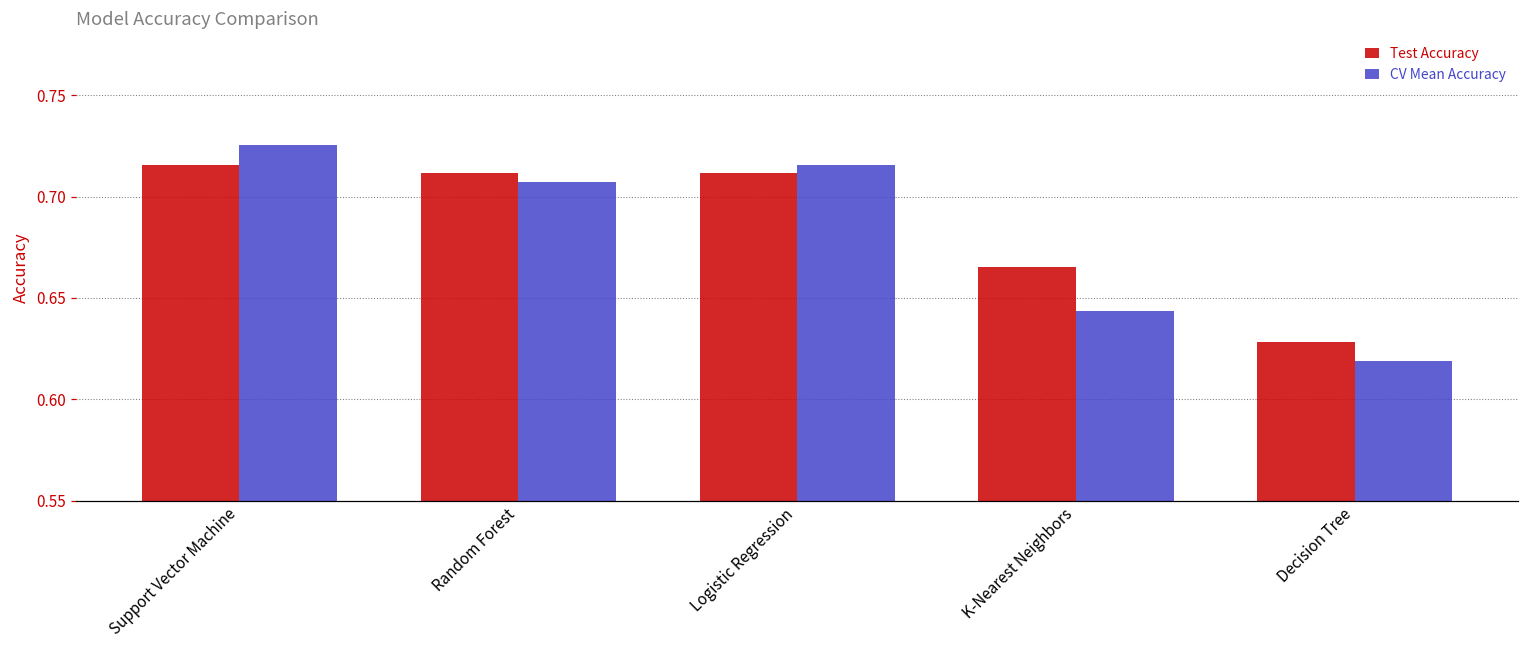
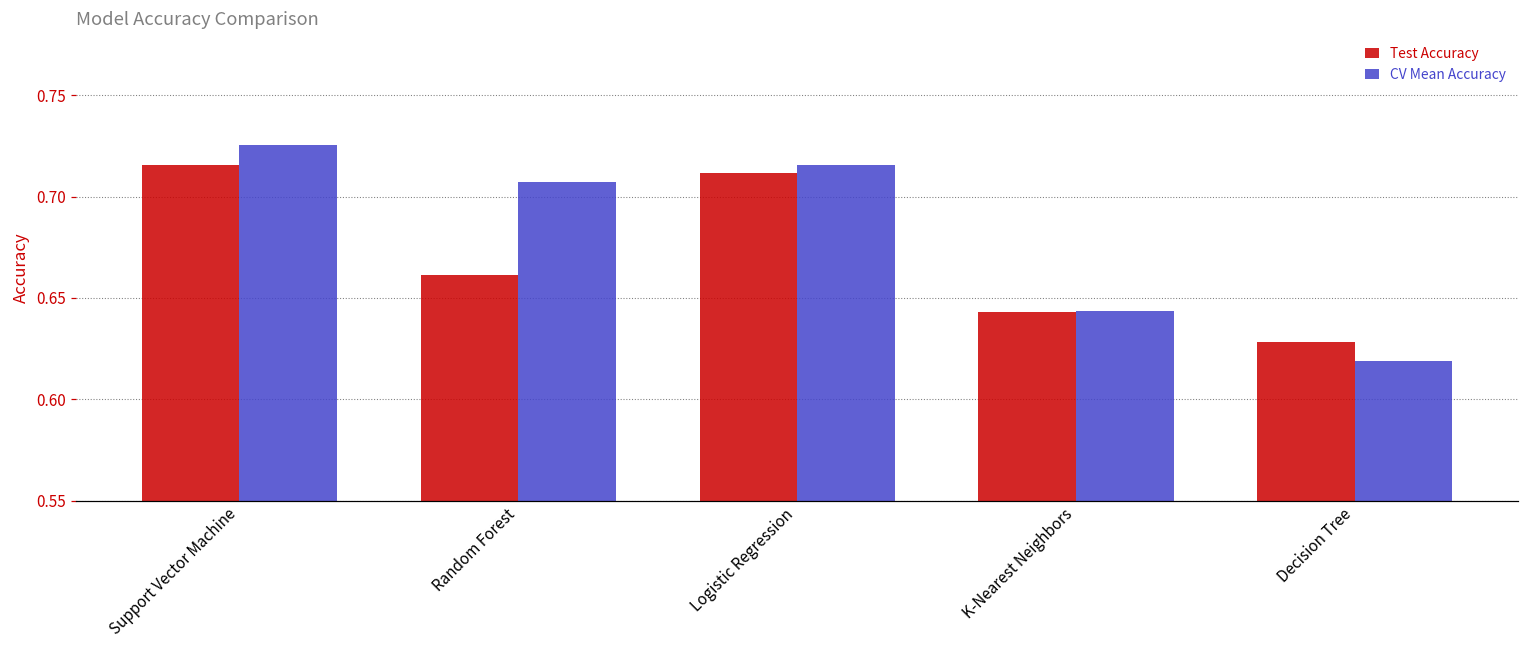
  {
    "Test Accuracy": {
      "Support Vector Machine": 0.716,
-     "Random Forest": 0.712,
+     "Random Forest": 0.661,
      "Logistic Regression": 0.712,
-     "K-Nearest Neighbors": 0.665,
+     "K-Nearest Neighbors": 0.643,
      "Decision Tree": 0.628
    },
    "CV Mean Accuracy": {
      "Support Vector Machine": 0.726,
      "Random Forest": 0.707,
      "Logistic Regression": 0.715,
      "K-Nearest Neighbors": 0.643,
      "Decision Tree": 0.619
    }
  }
